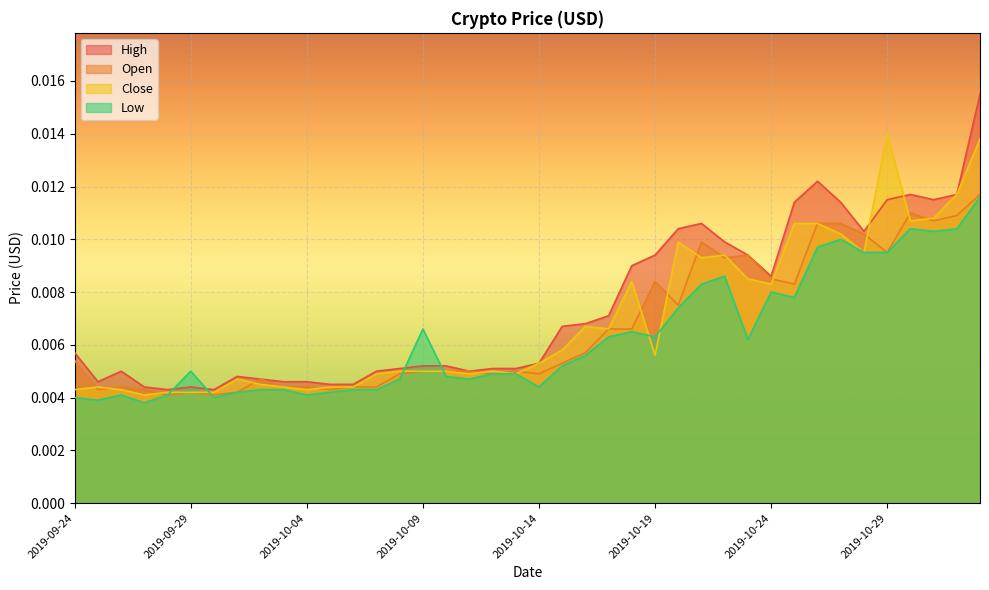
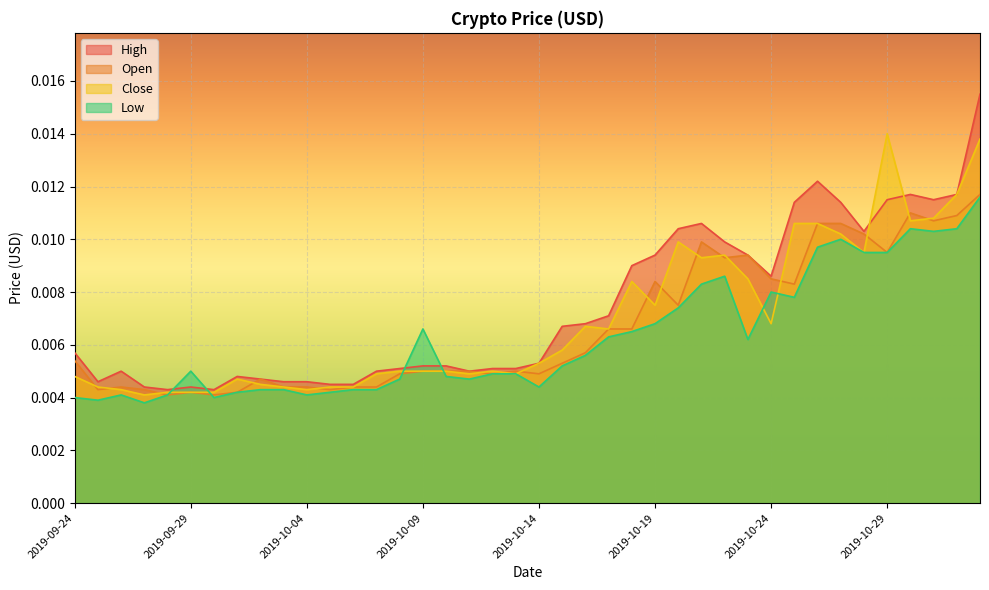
  {
    "Close": {
-     "2019-09-24": 0.0043,
+     "2019-09-24": 0.0048,
      "2019-10-04": 0.0043,
-     "2019-10-19": 0.0056,
-     "2019-10-24": 0.0083,
+     "2019-10-19": 0.0075,
+     "2019-10-24": 0.0068,
      "2019-10-29": 0.0140
    },
    "Low": {
      "2019-09-24": 0.0040,
      "2019-09-29": 0.0050,
      "2019-10-04": 0.0041,
      "2019-10-09": 0.0066,
      "2019-10-14": 0.0044,
-     "2019-10-19": 0.0063,
+     "2019-10-19": 0.0068,
      "2019-10-24": 0.0080
    }
  }
